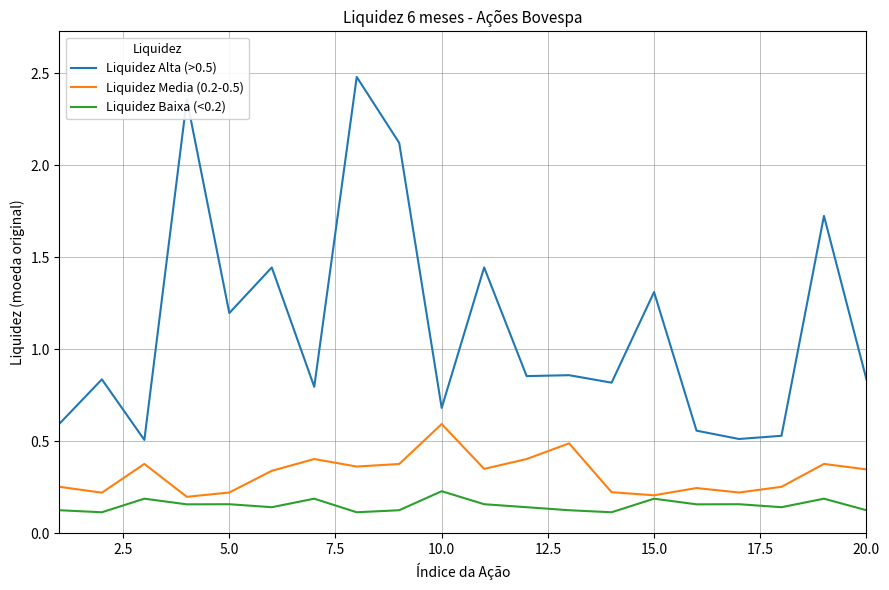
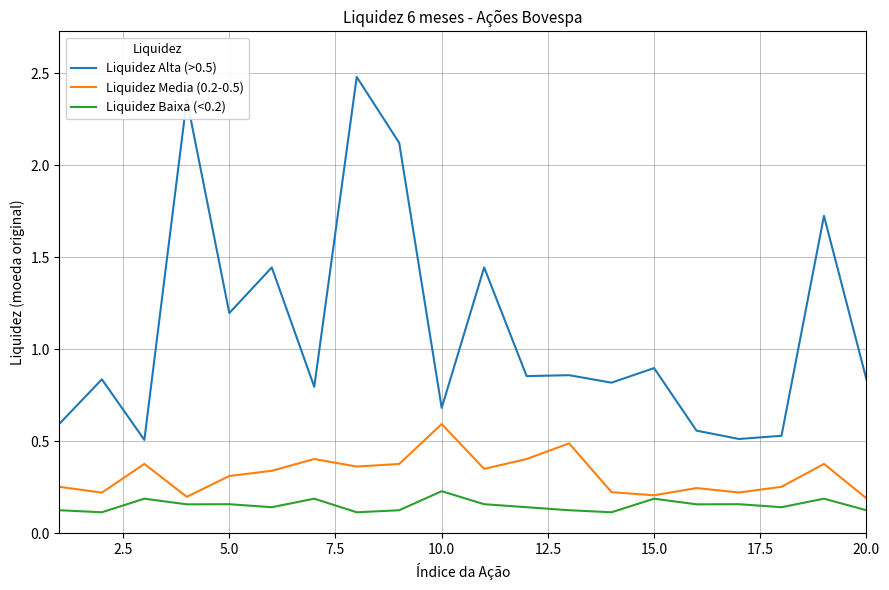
  {
    "Liquidez Alta (>0.5)": {
      "5.0": 1.20,
      "10.0": 0.68,
-     "15.0": 1.31,
+     "15.0": 0.90,
      "20.0": 0.84
    },
    "Liquidez Media (0.2-0.5)": {
-     "5.0": 0.22,
+     "5.0": 0.31,
      "10.0": 0.59,
      "15.0": 0.21,
-     "20.0": 0.35
+     "20.0": 0.19
    },
    "Liquidez Baixa (<0.2)": {
      "5.0": 0.16,
      "10.0": 0.23,
      "15.0": 0.19,
      "20.0": 0.13
    }
  }
